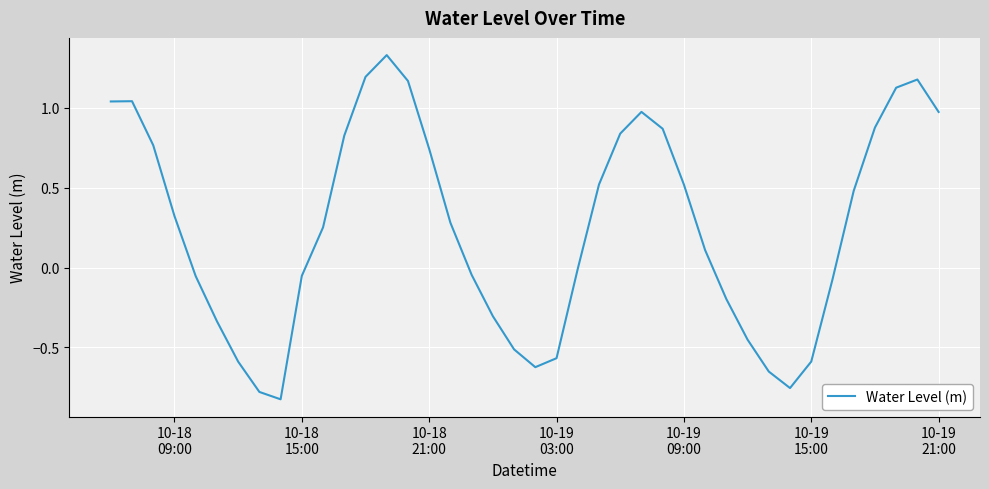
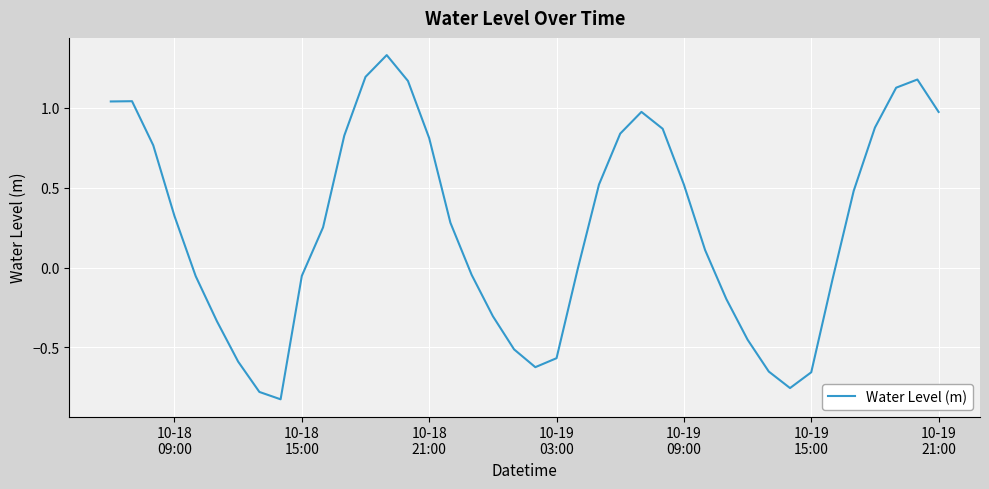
  {
    "10-18 09:00": 0.32,
    "10-18 15:00": -0.05,
-   "10-18 21:00": 0.74,
+   "10-18 21:00": 0.81,
    "10-19 03:00": -0.57,
    "10-19 09:00": 0.52,
-   "10-19 15:00": -0.59,
+   "10-19 15:00": -0.66,
    "10-19 21:00": 0.97
  }
